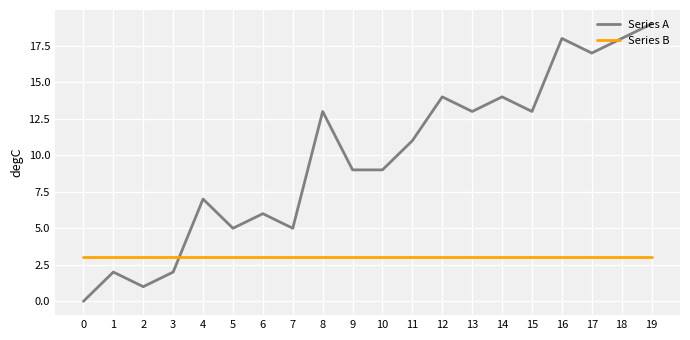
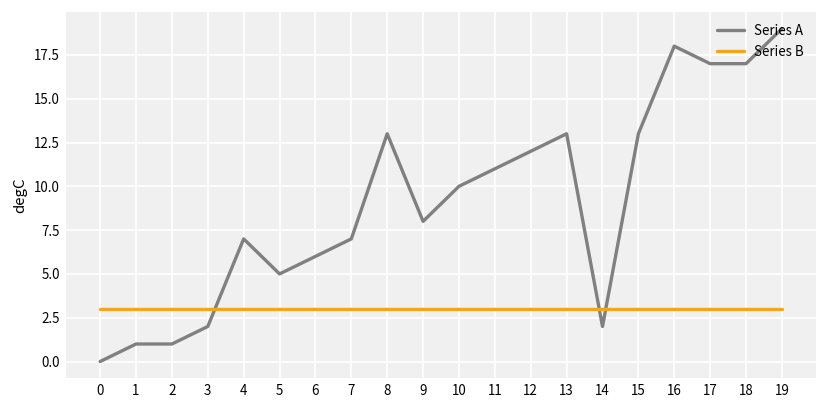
  {
    "Series A": {
      "0": 0,
-     "1": 2,
+     "1": 1,
      "2": 1,
      "3": 2,
      "4": 7,
      "5": 5,
      "6": 6,
-     "7": 5,
+     "7": 7,
      "8": 13,
-     "9": 9,
-     "10": 9,
+     "9": 8,
+     "10": 10,
      "11": 11,
-     "12": 14,
+     "12": 12,
      "13": 13,
-     "14": 14,
+     "14": 2,
      "15": 13,
      "16": 18,
      "17": 17,
-     "18": 18,
+     "18": 17,
      "19": 19
    },
    "Series B": {
      "0": 3,
      "1": 3,
      "2": 3,
      "3": 3,
      "4": 3,
      "5": 3,
      "6": 3,
      "7": 3,
      "8": 3,
      "9": 3,
      "10": 3,
      "11": 3,
      "12": 3,
      "13": 3,
      "14": 3,
      "15": 3,
      "16": 3,
      "17": 3,
      "18": 3,
      "19": 3
    }
  }
